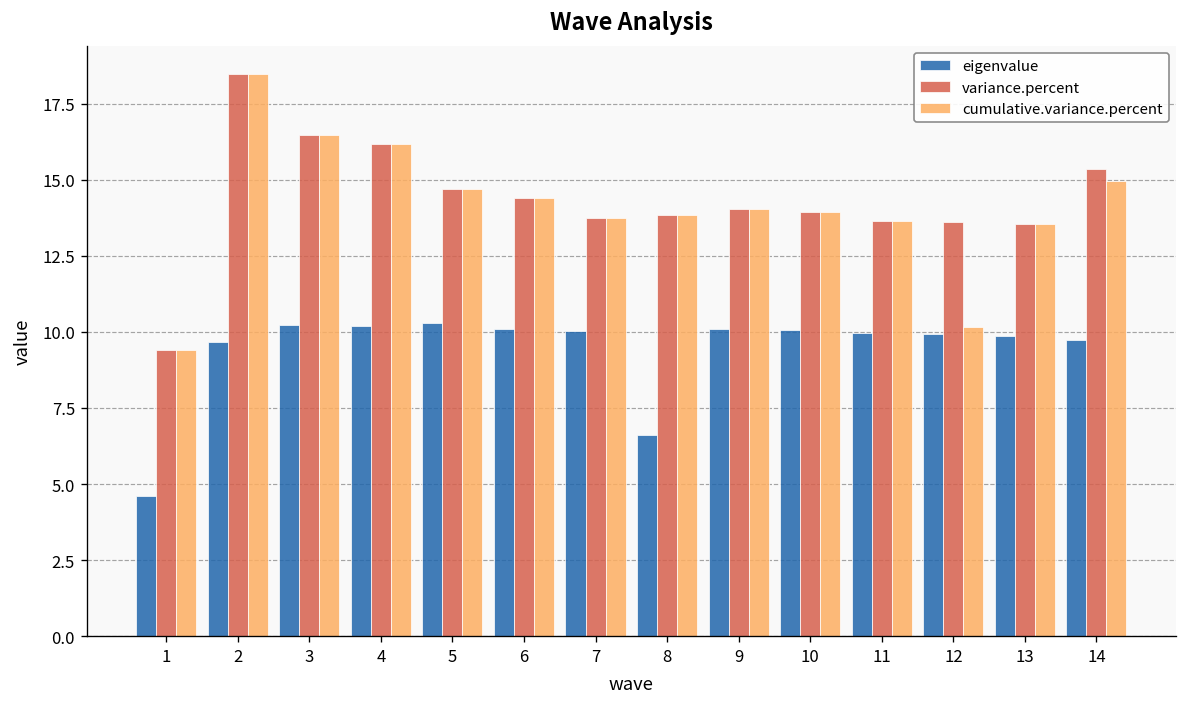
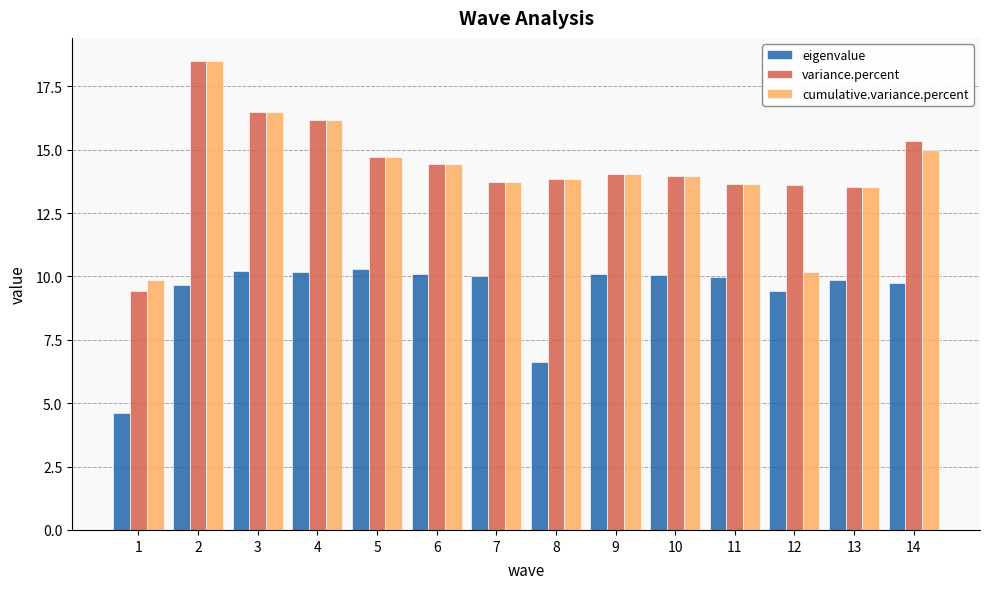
  {
    "eigenvalue": {
      "1": 4.6,
      "2": 9.7,
      "3": 10.2,
      "4": 10.2,
      "5": 10.3,
      "6": 10.1,
      "7": 10.0,
      "8": 6.6,
      "9": 10.1,
      "10": 10.0,
      "11": 10.0,
-     "12": 9.9,
+     "12": 9.4,
      "13": 9.9,
      "14": 9.7
    },
    "variance.percent": {
      "1": 9.4,
      "2": 18.5,
      "3": 16.5,
      "4": 16.2,
      "5": 14.7,
      "6": 14.4,
      "7": 13.7,
      "8": 13.8,
      "9": 14.0,
      "10": 14.0,
      "11": 13.6,
      "12": 13.6,
      "13": 13.5,
      "14": 15.4
    },
    "cumulative.variance.percent": {
-     "1": 9.4,
+     "1": 9.8,
      "2": 18.5,
      "3": 16.5,
      "4": 16.2,
      "5": 14.7,
      "6": 14.4,
      "7": 13.7,
      "8": 13.8,
      "9": 14.0,
      "10": 14.0,
      "11": 13.6,
      "12": 10.2,
      "13": 13.5,
      "14": 15.0
    }
  }
